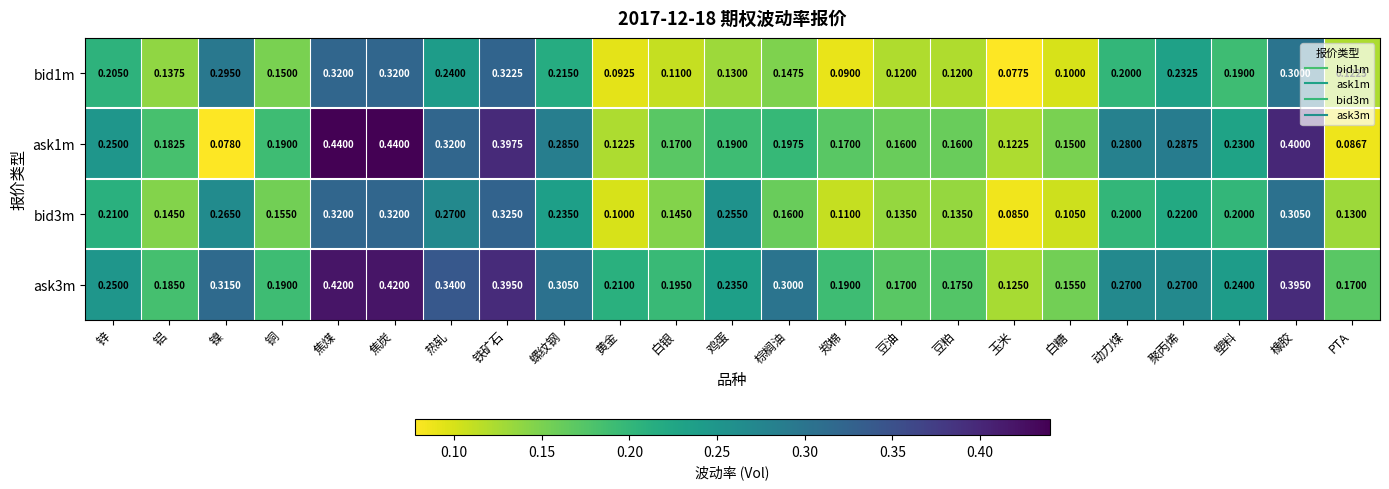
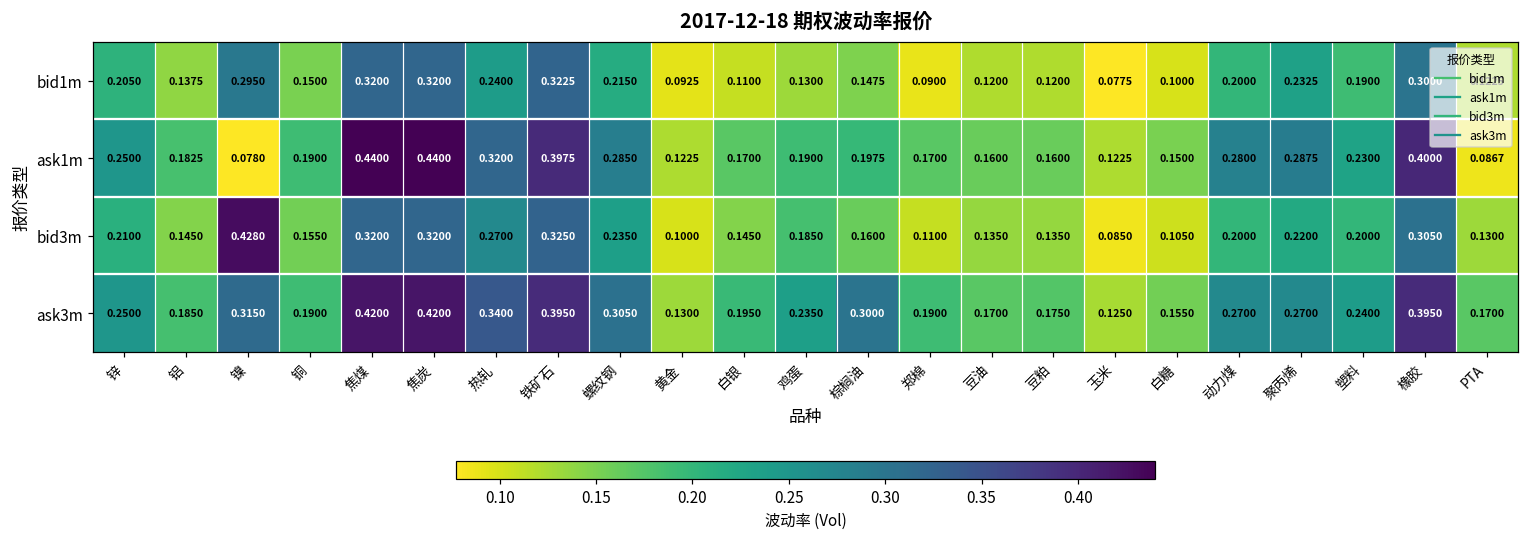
  {
    "bid1m": {
      "锌": 0.2050,
      "铝": 0.1375,
      "镍": 0.2950,
      "铜": 0.1500,
      "焦煤": 0.3200,
      "焦炭": 0.3200,
      "热轧": 0.2400,
      "铁矿石": 0.3225,
      "螺纹钢": 0.2150,
      "黄金": 0.0925,
      "白银": 0.1100,
      "鸡蛋": 0.1300,
      "棕榈油": 0.1475,
      "郑棉": 0.0900,
      "豆油": 0.1200,
      "豆粕": 0.1200,
      "玉米": 0.0775,
      "白糖": 0.1000,
      "动力煤": 0.2000,
      "聚丙烯": 0.2325,
      "塑料": 0.1900
    },
    "ask1m": {
      "锌": 0.2500,
      "铝": 0.1825,
      "镍": 0.0780,
      "铜": 0.1900,
      "焦煤": 0.4400,
      "焦炭": 0.4400,
      "热轧": 0.3200,
      "铁矿石": 0.3975,
      "螺纹钢": 0.2850,
      "黄金": 0.1225,
      "白银": 0.1700,
      "鸡蛋": 0.1900,
      "棕榈油": 0.1975,
      "郑棉": 0.1700,
      "豆油": 0.1600,
      "豆粕": 0.1600,
      "玉米": 0.1225,
      "白糖": 0.1500,
      "动力煤": 0.2800,
      "聚丙烯": 0.2875,
      "塑料": 0.2300,
      "橡胶": 0.4000,
      "PTA": 0.0867
    },
    "bid3m": {
      "锌": 0.2100,
      "铝": 0.1450,
-     "镍": 0.2650,
+     "镍": 0.4280,
      "铜": 0.1550,
      "焦煤": 0.3200,
      "焦炭": 0.3200,
      "热轧": 0.2700,
      "铁矿石": 0.3250,
      "螺纹钢": 0.2350,
      "黄金": 0.1000,
      "白银": 0.1450,
-     "鸡蛋": 0.2550,
+     "鸡蛋": 0.1850,
      "棕榈油": 0.1600,
      "郑棉": 0.1100,
      "豆油": 0.1350,
      "豆粕": 0.1350,
      "玉米": 0.0850,
      "白糖": 0.1050,
      "动力煤": 0.2000,
      "聚丙烯": 0.2200,
      "塑料": 0.2000,
      "橡胶": 0.3050,
      "PTA": 0.1300
    },
    "ask3m": {
      "锌": 0.2500,
      "铝": 0.1850,
      "镍": 0.3150,
      "铜": 0.1900,
      "焦煤": 0.4200,
      "焦炭": 0.4200,
      "热轧": 0.3400,
      "铁矿石": 0.3950,
      "螺纹钢": 0.3050,
-     "黄金": 0.2100,
+     "黄金": 0.1300,
      "白银": 0.1950,
      "鸡蛋": 0.2350,
      "棕榈油": 0.3000,
      "郑棉": 0.1900,
      "豆油": 0.1700,
      "豆粕": 0.1750,
      "玉米": 0.1250,
      "白糖": 0.1550,
      "动力煤": 0.2700,
      "聚丙烯": 0.2700,
      "塑料": 0.2400,
      "橡胶": 0.3950,
      "PTA": 0.1700
    }
  }
